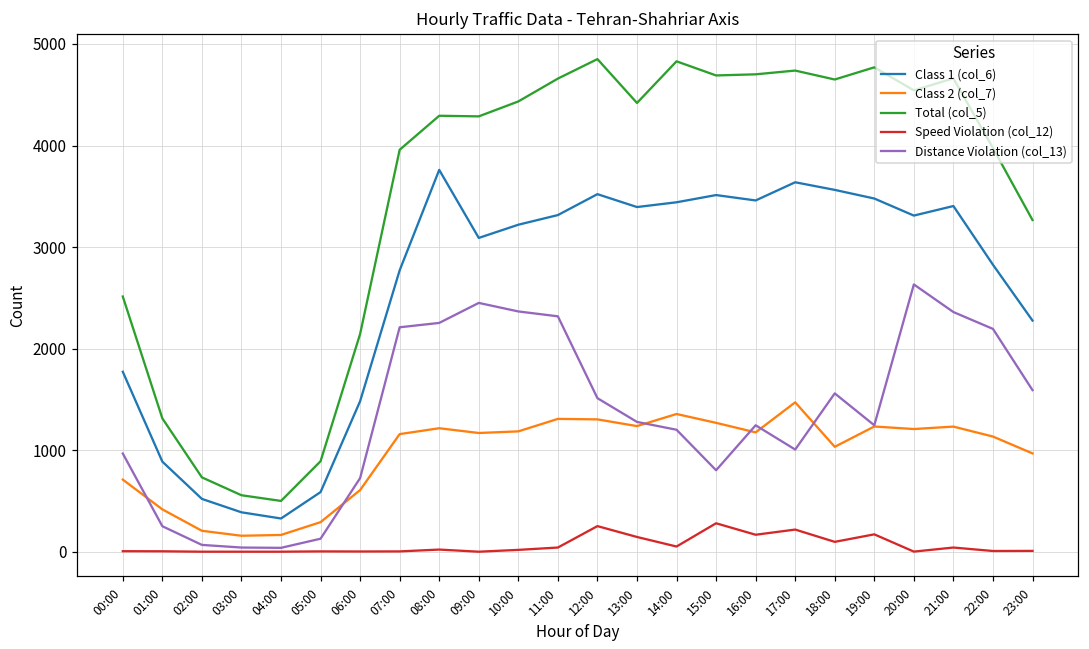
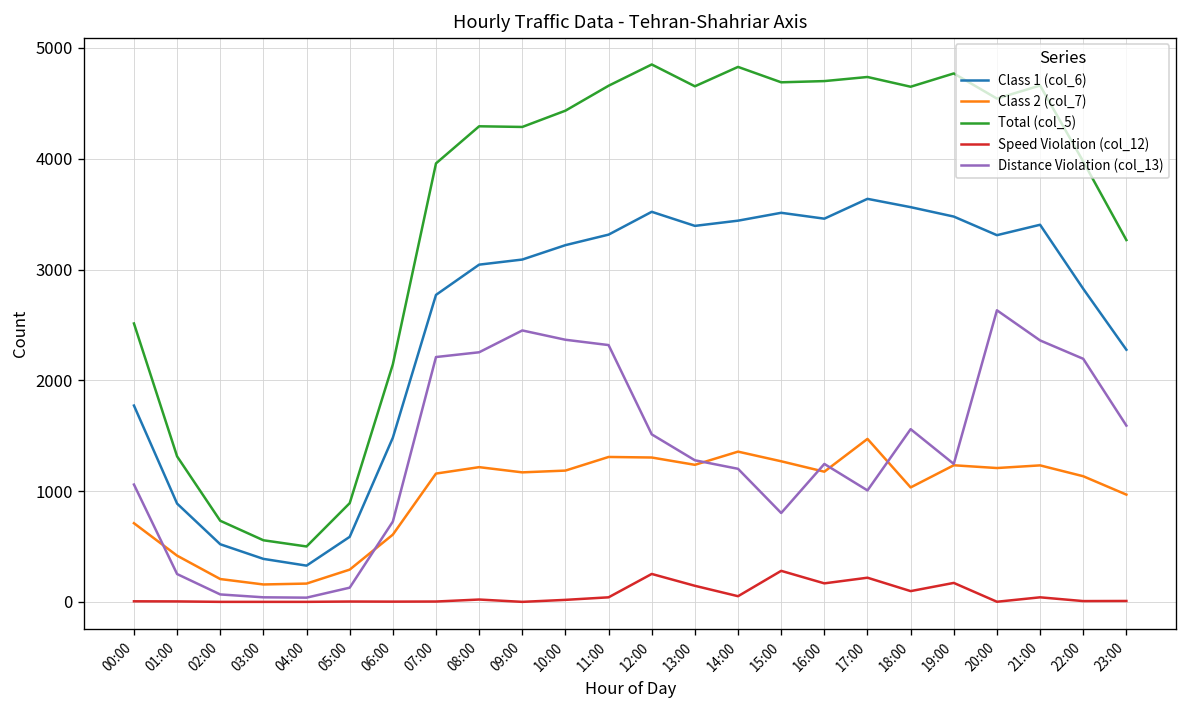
  {
    "Class 1 (col_6)": {
      "00:00": 1800,
      "01:00": 900,
      "02:00": 500,
      "03:00": 400,
      "04:00": 300,
      "05:00": 600,
      "06:00": 1500,
      "07:00": 2800,
-     "08:00": 3800,
+     "08:00": 3000,
      "09:00": 3100,
      "10:00": 3200,
      "11:00": 3300,
      "12:00": 3500,
      "13:00": 3400,
      "14:00": 3400,
      "15:00": 3500,
      "16:00": 3500,
      "17:00": 3600,
      "18:00": 3600,
      "19:00": 3500,
      "20:00": 3300,
      "21:00": 3400,
      "22:00": 2800,
      "23:00": 2300
    },
    "Class 2 (col_7)": {
      "00:00": 700,
      "01:00": 400,
      "02:00": 200,
      "03:00": 200,
      "04:00": 200,
      "05:00": 300,
      "06:00": 600,
      "07:00": 1200,
      "08:00": 1200,
      "09:00": 1200,
      "10:00": 1200,
      "11:00": 1300,
      "12:00": 1300,
      "13:00": 1200,
      "14:00": 1400,
      "15:00": 1300,
      "16:00": 1200,
      "17:00": 1500,
      "18:00": 1000,
      "20:00": 1200,
      "21:00": 1200,
      "22:00": 1100,
      "23:00": 1000
    },
    "Total (col_5)": {
      "00:00": 2500,
      "01:00": 1300,
      "02:00": 700,
      "03:00": 600,
      "04:00": 500,
      "05:00": 900,
      "06:00": 2100,
      "07:00": 4000,
      "08:00": 4300,
      "09:00": 4300,
      "10:00": 4400,
      "11:00": 4700,
      "12:00": 4900,
-     "13:00": 4400,
+     "13:00": 4700,
      "14:00": 4800,
      "15:00": 4700,
      "16:00": 4700,
      "17:00": 4700,
      "18:00": 4700,
      "19:00": 4800,
      "23:00": 3300
    },
    "Speed Violation (col_12)": {
      "00:00": 0,
      "01:00": 0,
      "02:00": 0,
      "03:00": 0,
      "04:00": 0,
      "05:00": 0,
      "06:00": 0,
      "07:00": 0,
      "08:00": 0,
      "09:00": 0,
      "10:00": 0,
      "11:00": 0,
      "12:00": 300,
      "13:00": 100,
      "14:00": 100,
      "15:00": 300,
      "16:00": 200,
      "17:00": 200,
      "18:00": 100,
      "19:00": 200,
      "20:00": 0,
      "21:00": 0,
      "22:00": 0,
      "23:00": 0
    },
    "Distance Violation (col_13)": {
-     "00:00": 1000,
+     "00:00": 1100,
      "01:00": 300,
      "02:00": 100,
      "03:00": 0,
      "04:00": 0,
      "05:00": 100,
      "06:00": 700,
      "07:00": 2200,
      "08:00": 2300,
      "09:00": 2500,
      "10:00": 2400,
      "11:00": 2300,
      "12:00": 1500,
      "13:00": 1300,
      "14:00": 1200,
      "15:00": 800,
      "16:00": 1200,
      "17:00": 1000,
      "18:00": 1600,
      "20:00": 2600,
      "21:00": 2400,
      "22:00": 2200,
      "23:00": 1600
    }
  }
